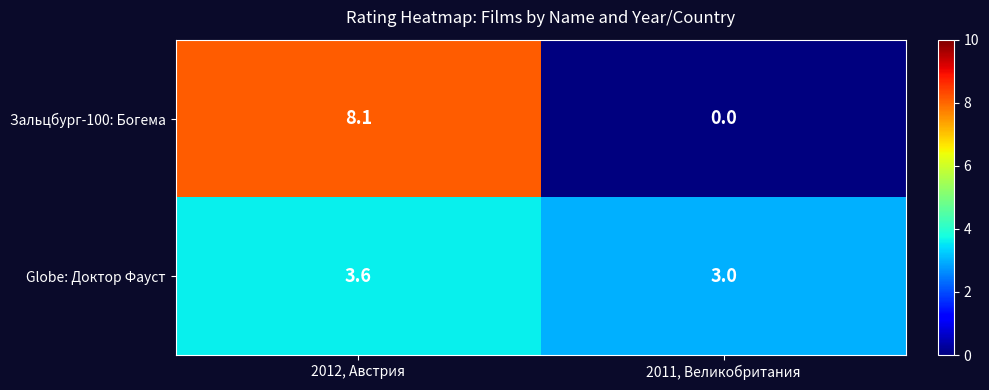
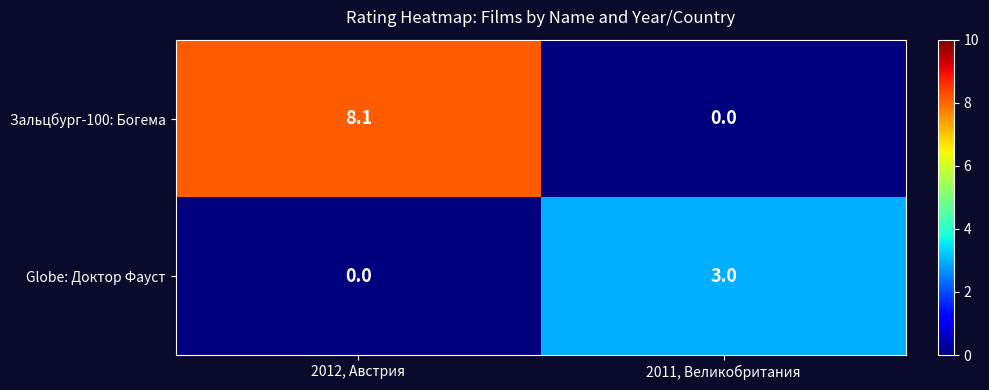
  {
    "Зальцбург-100: Богема": {
      "2012, Австрия": 8.1,
      "2011, Великобритания": 0.0
    },
    "Globe: Доктор Фауст": {
-     "2012, Австрия": 3.6,
+     "2012, Австрия": 0.0,
      "2011, Великобритания": 3.0
    }
  }
